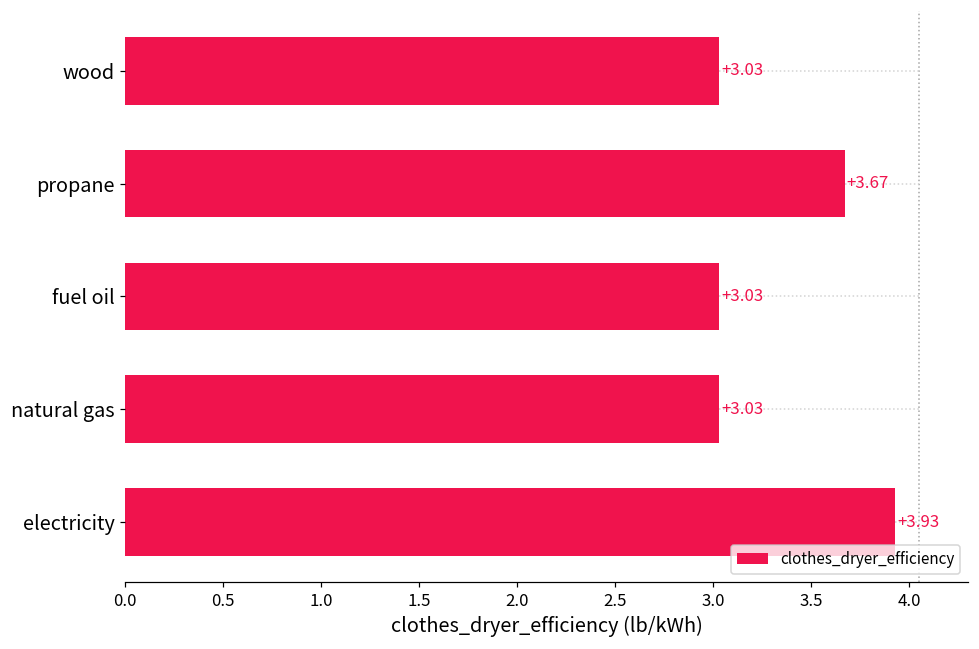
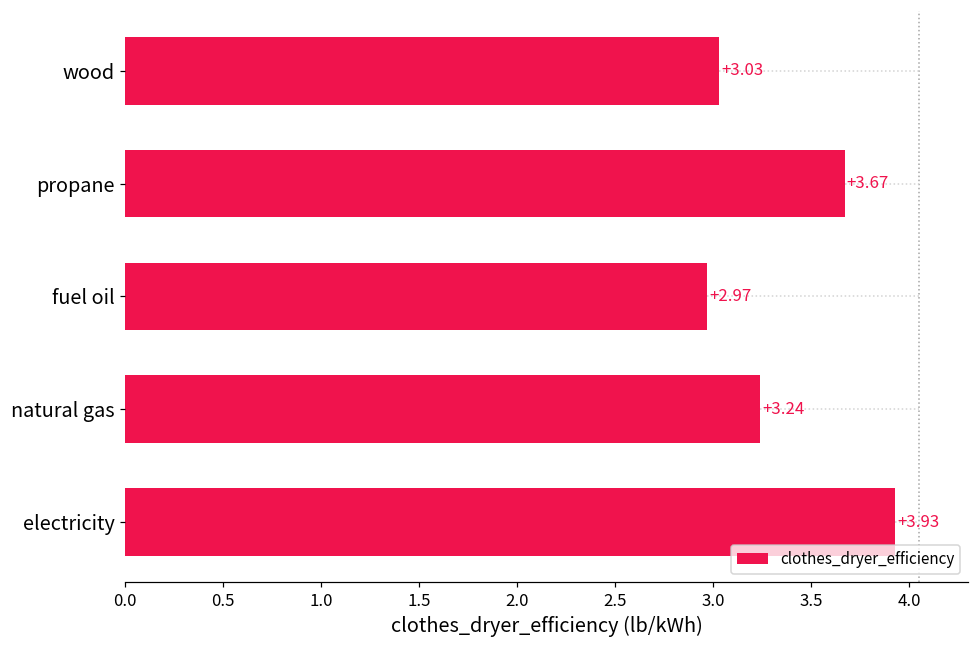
  {
    "clothes_dryer_efficiency": {
-     "fuel oil": "+3.03",
-     "natural gas": "+3.03"
+     "fuel oil": "+2.97",
+     "natural gas": "+3.24"
    }
  }
